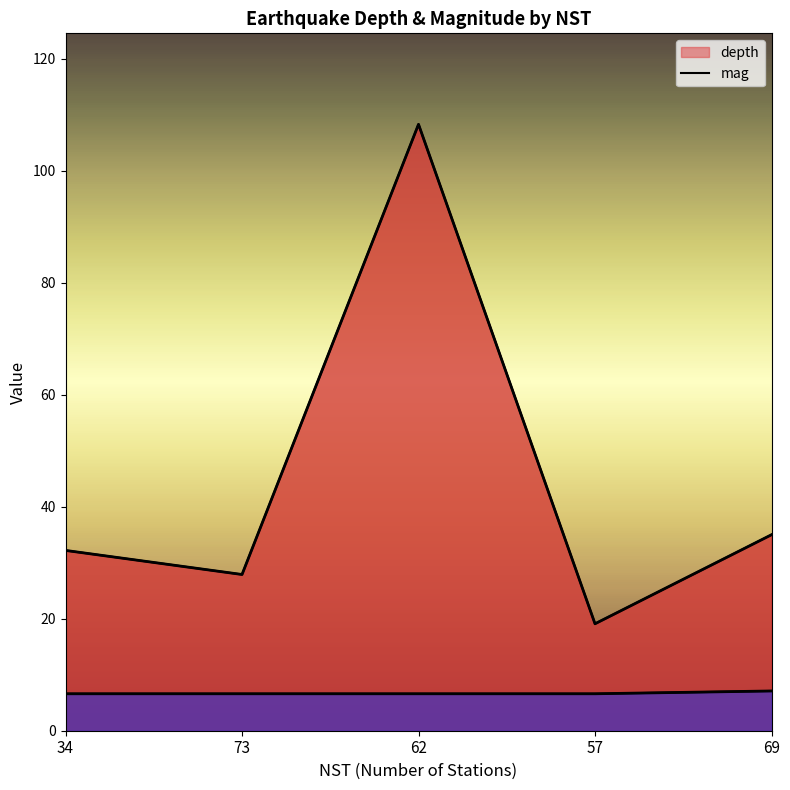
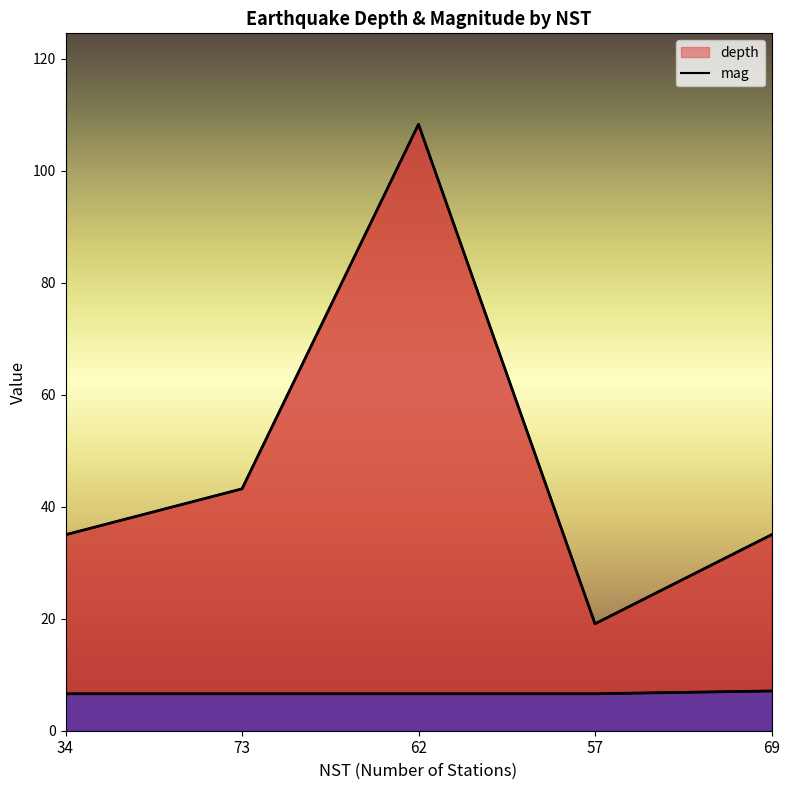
  {
    "depth": {
-     "34": 32,
-     "73": 28,
+     "34": 35,
+     "73": 43,
      "62": 108,
      "57": 19,
      "69": 35
    }
  }
